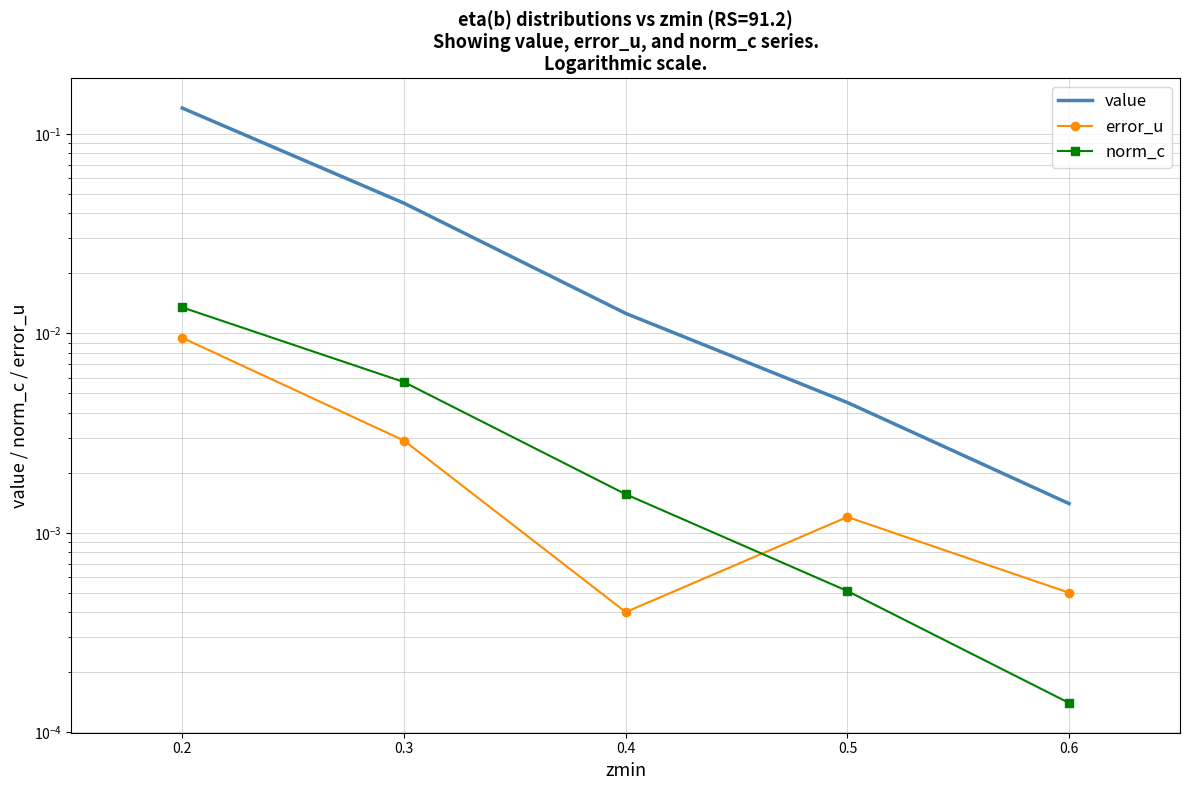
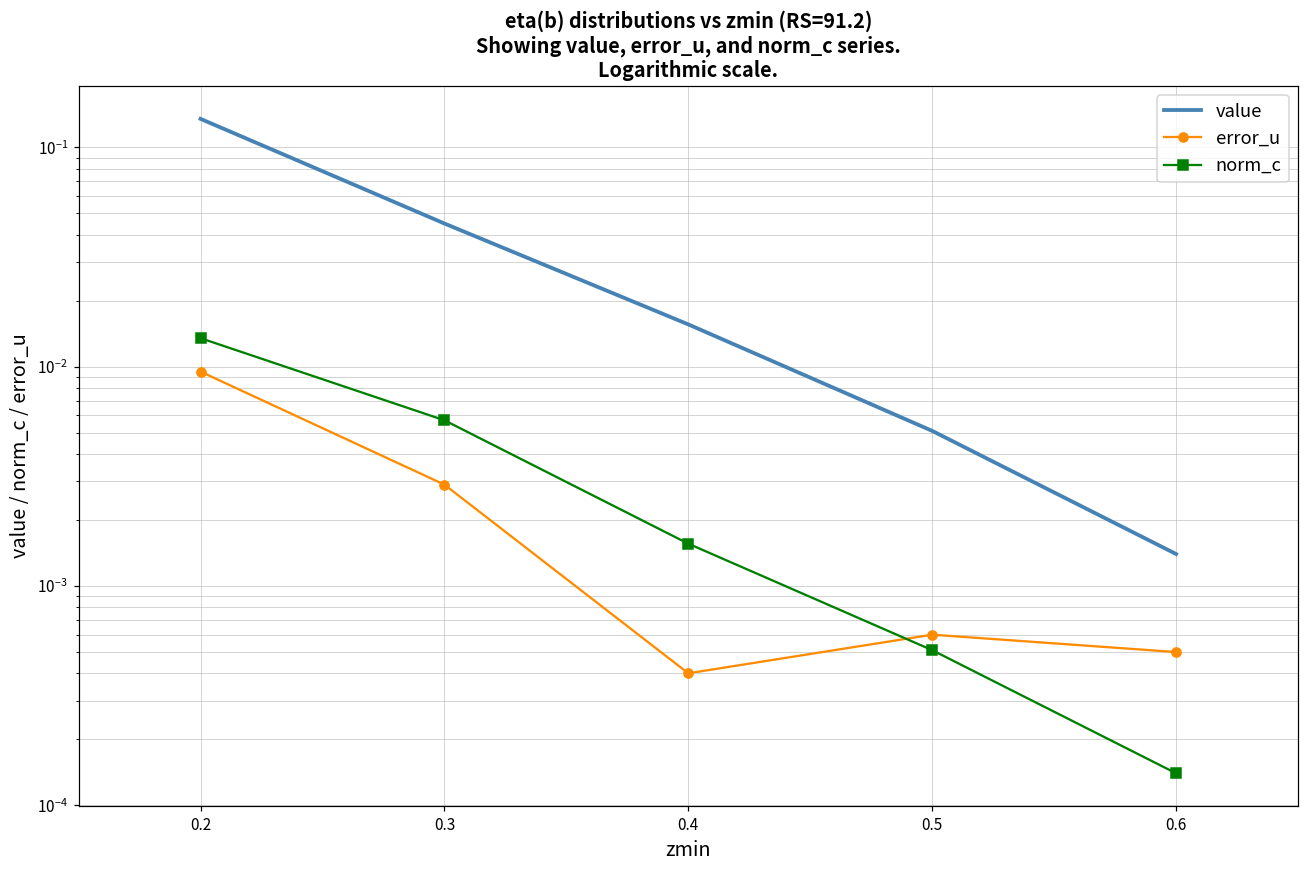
  {
    "value": {
      "0.2": 0.14,
      "0.3": 0.045,
-     "0.4": 0.013,
-     "0.5": 0.0045,
+     "0.4": 0.016,
+     "0.5": 0.0051,
      "0.6": 0.0014
    },
    "error_u": {
      "0.2": 0.010,
      "0.3": 0.0029,
      "0.4": 0.0004,
-     "0.5": 0.0012,
+     "0.5": 0.0006,
      "0.6": 0.0005
    },
    "norm_c": {
      "0.2": 0.014,
      "0.3": 0.0057,
      "0.4": 0.0016,
      "0.5": 0.0005,
      "0.6": 0.00014
    }
  }
